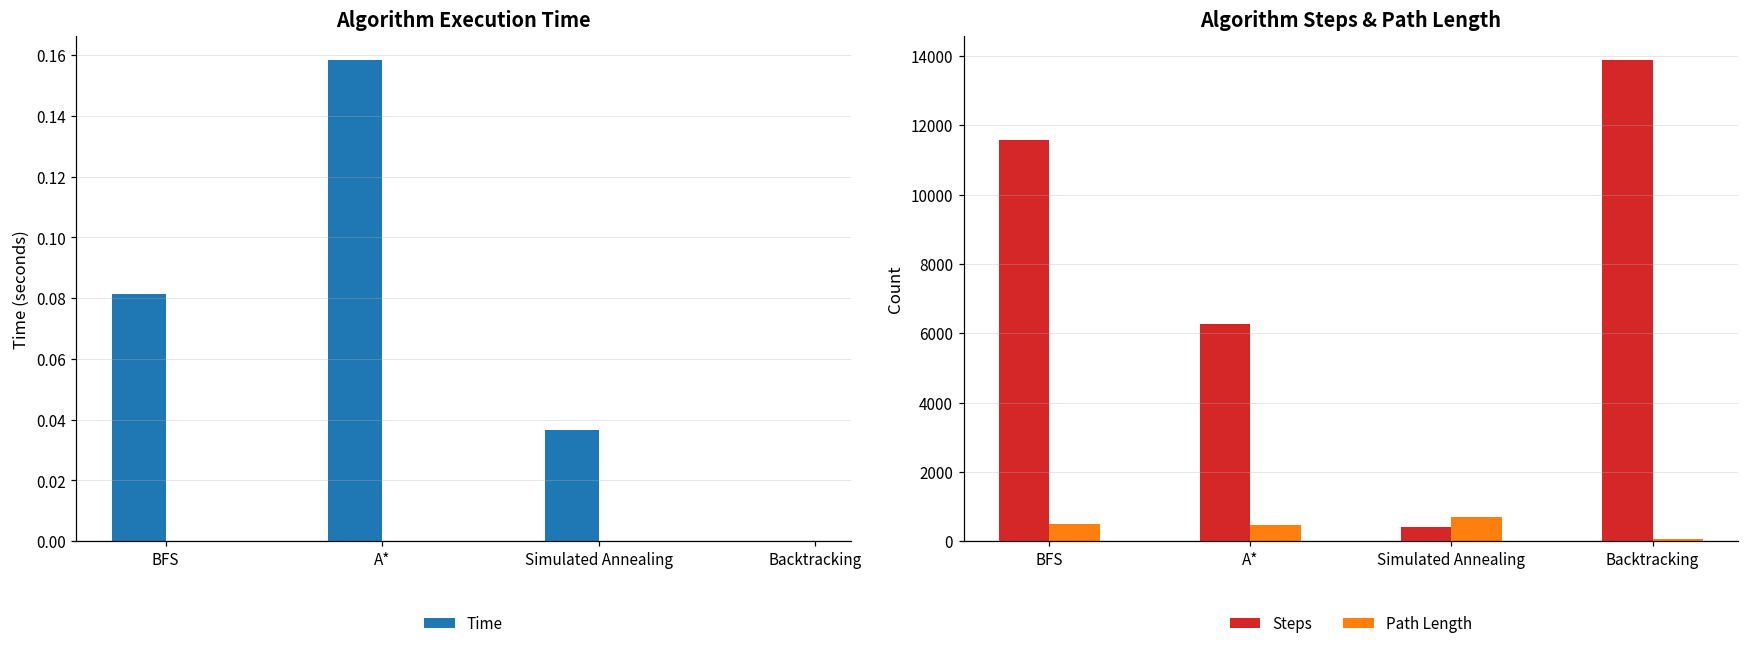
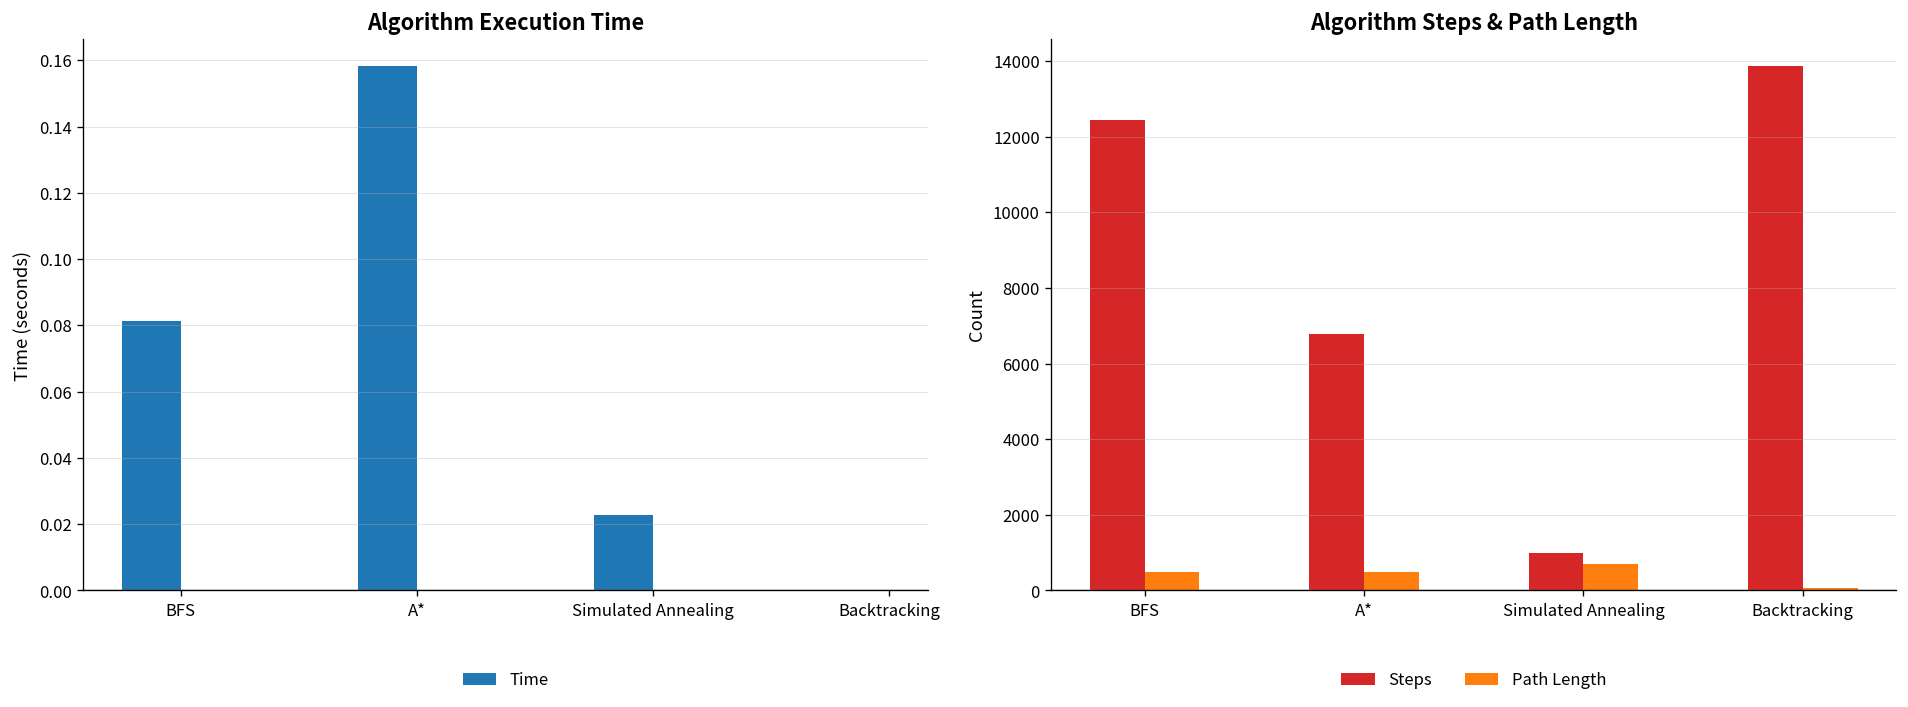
  {
    "Algorithm Execution Time": {
      "BFS": 0.081,
      "A*": 0.158,
-     "Simulated Annealing": 0.037
+     "Simulated Annealing": 0.023
    },
    "Algorithm Steps & Path Length": {
      "Steps": {
-       "BFS": 11600,
-       "A*": 6300,
-       "Simulated Annealing": 400,
+       "BFS": 12400,
+       "A*": 6800,
+       "Simulated Annealing": 1000,
        "Backtracking": 13900
      },
      "Path Length": {
        "BFS": 500,
        "A*": 500,
        "Simulated Annealing": 700
      }
    }
  }
